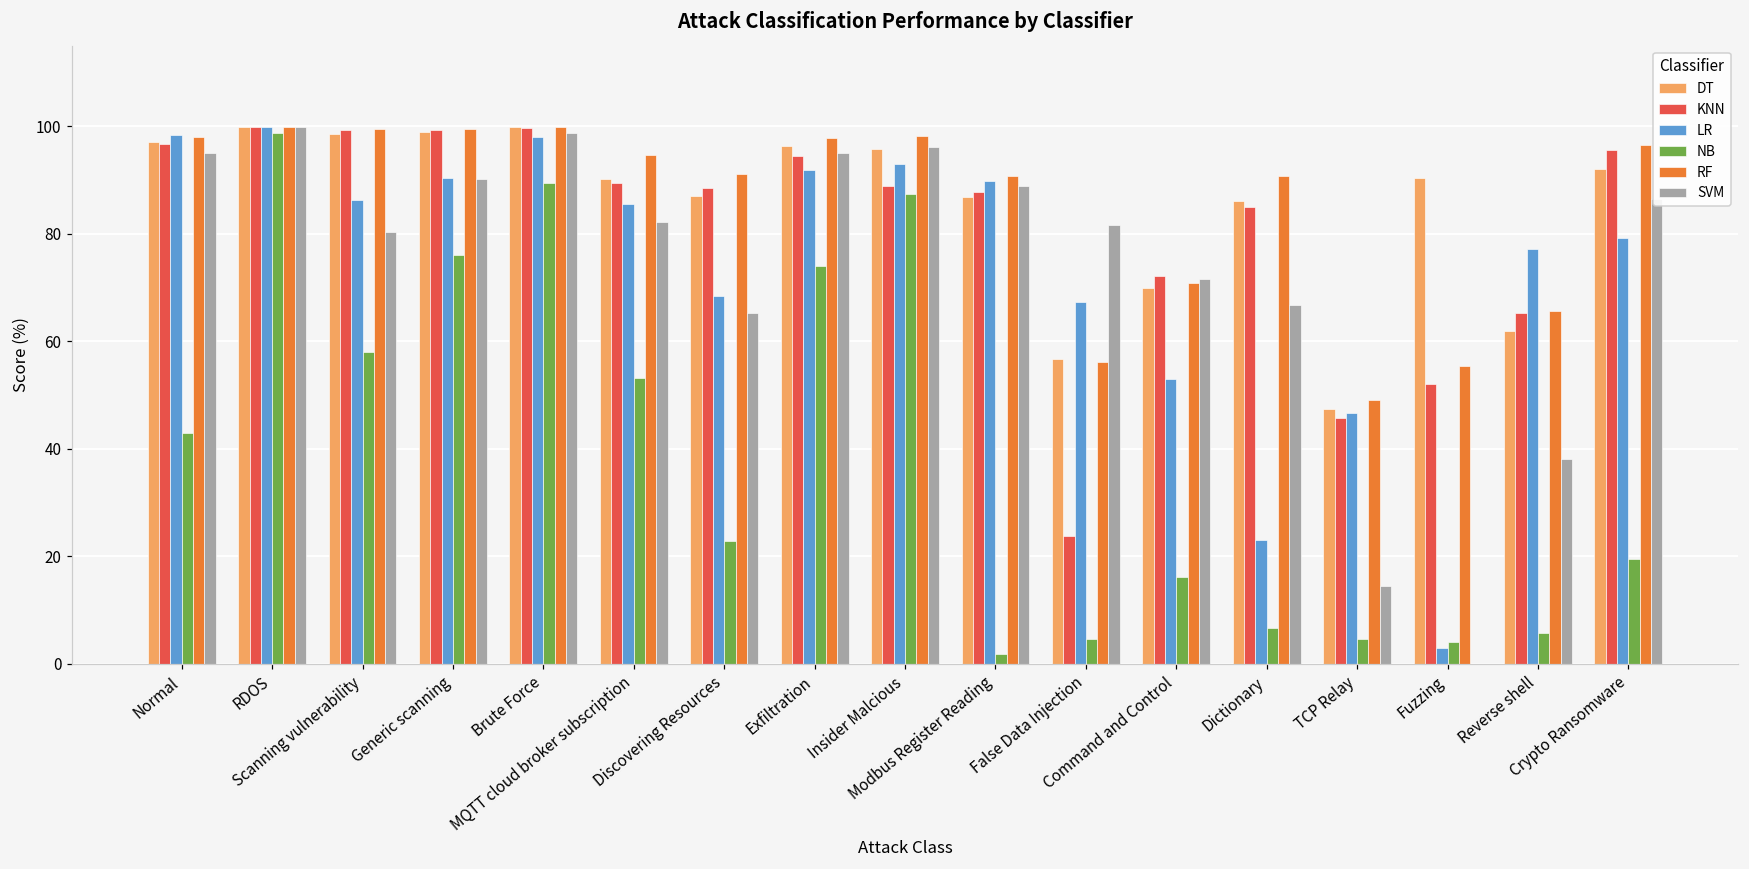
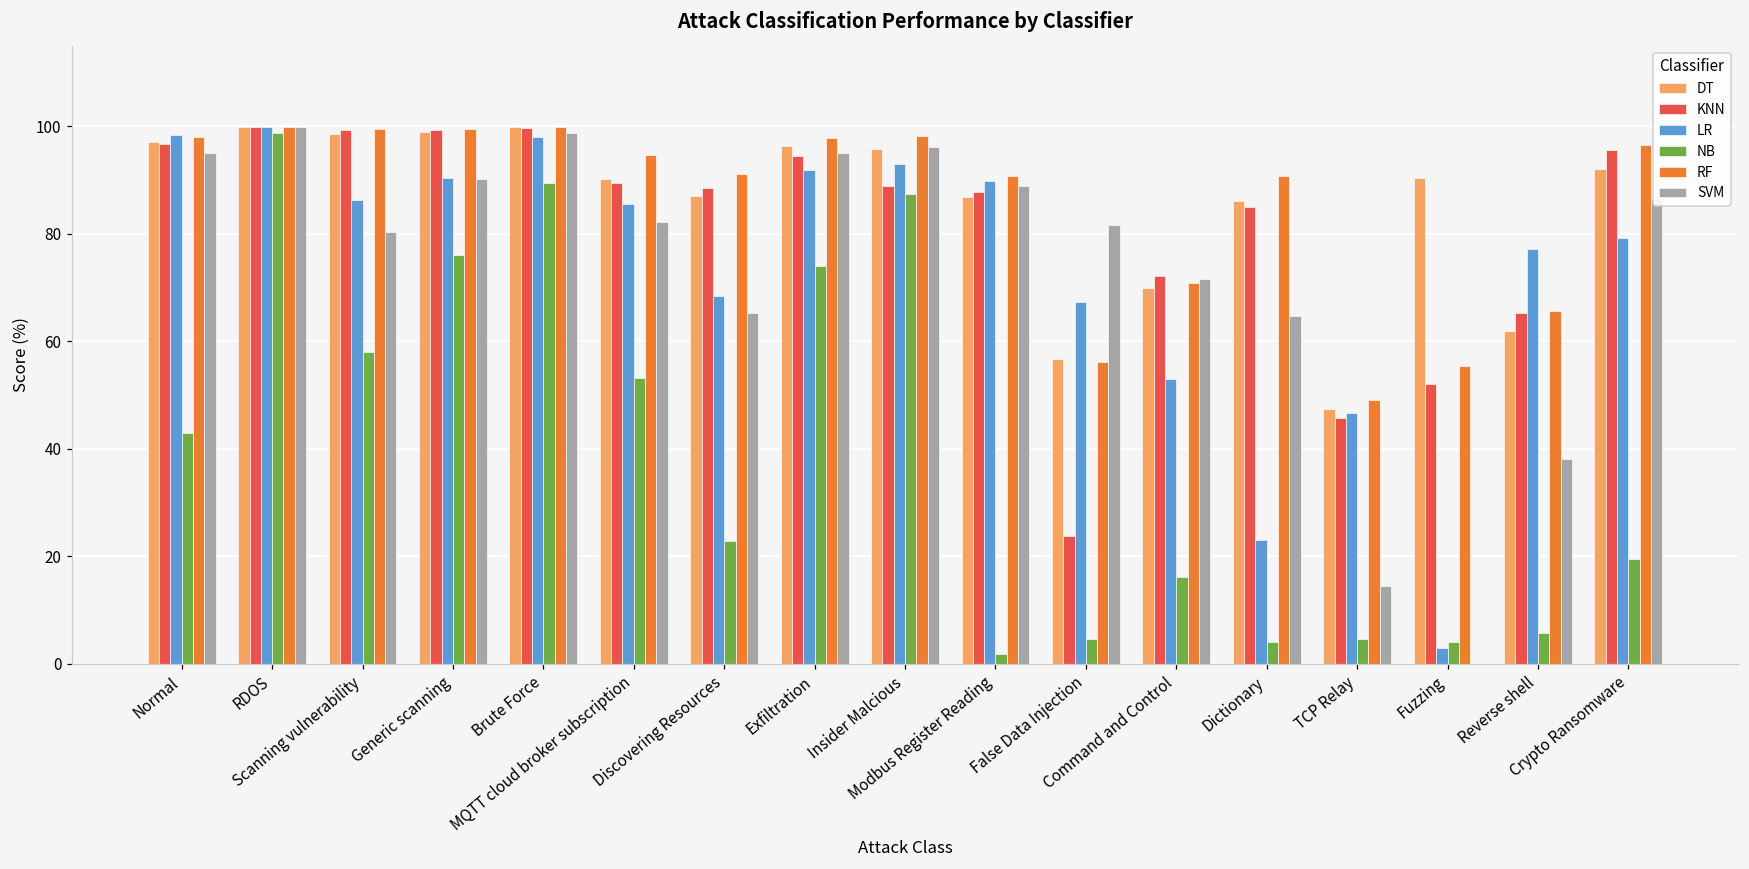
  {
    "DT": {
      "Normal": 97,
      "RDOS": 100,
      "Scanning vulnerability": 99,
      "Generic scanning": 99,
      "Brute Force": 100,
      "MQTT cloud broker subscription": 90,
      "Discovering Resources": 87,
      "Exfiltration": 96,
      "Insider Malcious": 96,
      "Modbus Register Reading": 87,
      "False Data Injection": 57,
      "Command and Control": 70,
      "Dictionary": 86,
      "TCP Relay": 47,
      "Fuzzing": 90,
      "Reverse shell": 62,
      "Crypto Ransomware": 92
    },
    "LR": {
      "Normal": 98,
      "RDOS": 100,
      "Scanning vulnerability": 86,
      "Generic scanning": 90,
      "Brute Force": 98,
      "MQTT cloud broker subscription": 86,
      "Discovering Resources": 69,
      "Exfiltration": 92,
      "Insider Malcious": 93,
      "Modbus Register Reading": 90,
      "False Data Injection": 67,
      "Command and Control": 53,
      "Dictionary": 23,
      "TCP Relay": 47,
      "Fuzzing": 3,
      "Reverse shell": 77,
      "Crypto Ransomware": 79
    },
    "NB": {
      "Normal": 43,
      "RDOS": 99,
      "Scanning vulnerability": 58,
      "Generic scanning": 76,
      "Brute Force": 90,
      "MQTT cloud broker subscription": 53,
      "Discovering Resources": 23,
      "Exfiltration": 74,
      "Insider Malcious": 87,
      "Modbus Register Reading": 2,
      "False Data Injection": 5,
      "Command and Control": 16,
-     "Dictionary": 7,
+     "Dictionary": 4,
      "TCP Relay": 5,
      "Fuzzing": 4,
      "Reverse shell": 6,
      "Crypto Ransomware": 19
    },
    "SVM": {
      "Normal": 95,
      "RDOS": 100,
      "Scanning vulnerability": 80,
      "Generic scanning": 90,
      "Brute Force": 99,
      "MQTT cloud broker subscription": 82,
      "Discovering Resources": 65,
      "Exfiltration": 95,
      "Insider Malcious": 96,
      "Modbus Register Reading": 89,
      "False Data Injection": 82,
      "Command and Control": 72,
-     "Dictionary": 67,
+     "Dictionary": 65,
      "TCP Relay": 14,
      "Fuzzing": 0,
      "Reverse shell": 38
    }
  }
